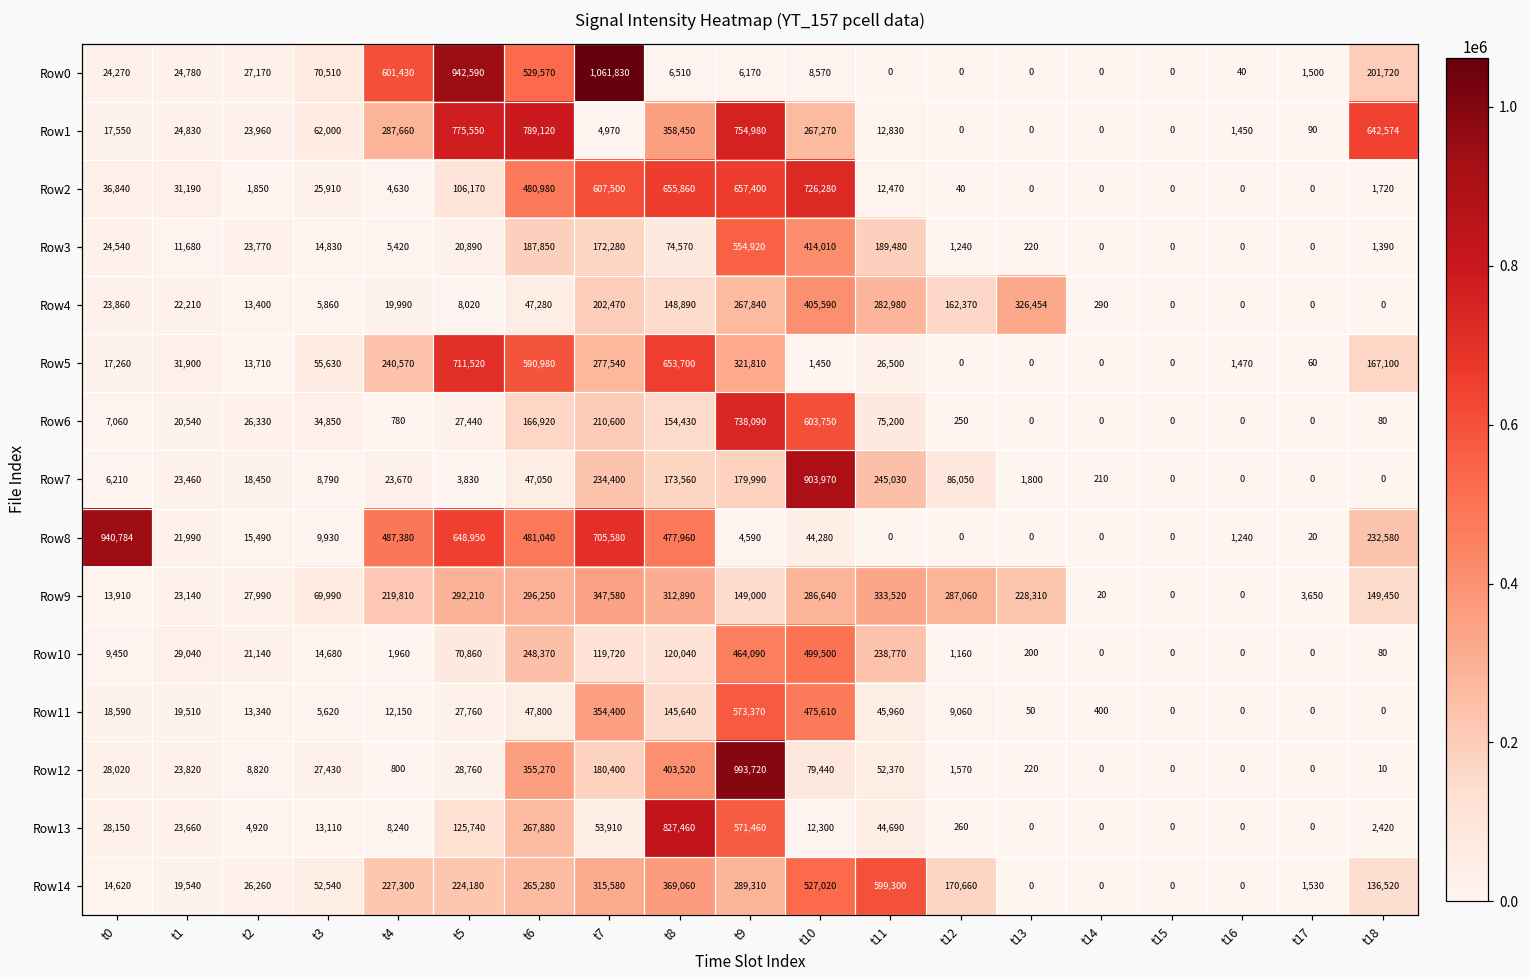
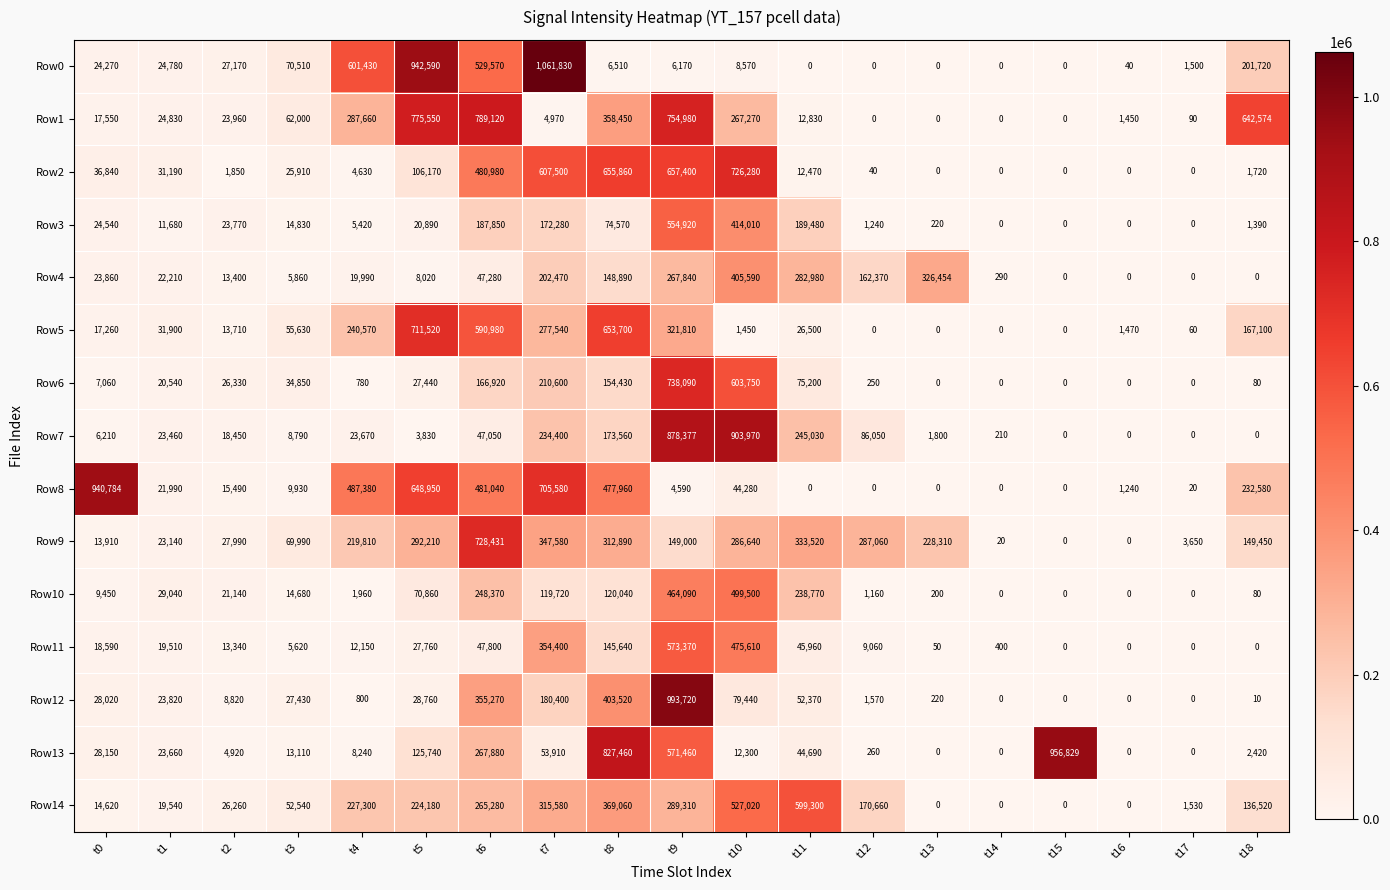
  {
    "Row7": {
      "t0": "6,210",
      "t1": "23,460",
      "t2": "18,450",
      "t3": "8,790",
      "t4": "23,670",
      "t5": "3,830",
      "t6": "47,050",
      "t7": "234,400",
      "t8": "173,560",
-     "t9": "179,990",
+     "t9": "878,377",
      "t10": "903,970",
      "t11": "245,030",
      "t12": "86,050",
      "t13": "1,800",
      "t14": "210",
      "t15": "0",
      "t16": "0",
      "t17": "0",
      "t18": "0"
    },
    "Row9": {
      "t0": "13,910",
      "t1": "23,140",
      "t2": "27,990",
      "t3": "69,990",
      "t4": "219,810",
      "t5": "292,210",
-     "t6": "296,250",
+     "t6": "728,431",
      "t7": "347,580",
      "t8": "312,890",
      "t9": "149,000",
      "t10": "286,640",
      "t11": "333,520",
      "t12": "287,060",
      "t13": "228,310",
      "t14": "20",
      "t15": "0",
      "t16": "0",
      "t17": "3,650",
      "t18": "149,450"
    },
    "Row13": {
      "t0": "28,150",
      "t1": "23,660",
      "t2": "4,920",
      "t3": "13,110",
      "t4": "8,240",
      "t5": "125,740",
      "t6": "267,880",
      "t7": "53,910",
      "t8": "827,460",
      "t9": "571,460",
      "t10": "12,300",
      "t11": "44,690",
      "t12": "260",
      "t13": "0",
      "t14": "0",
-     "t15": "0",
+     "t15": "956,829",
      "t16": "0",
      "t17": "0",
      "t18": "2,420"
    }
  }
